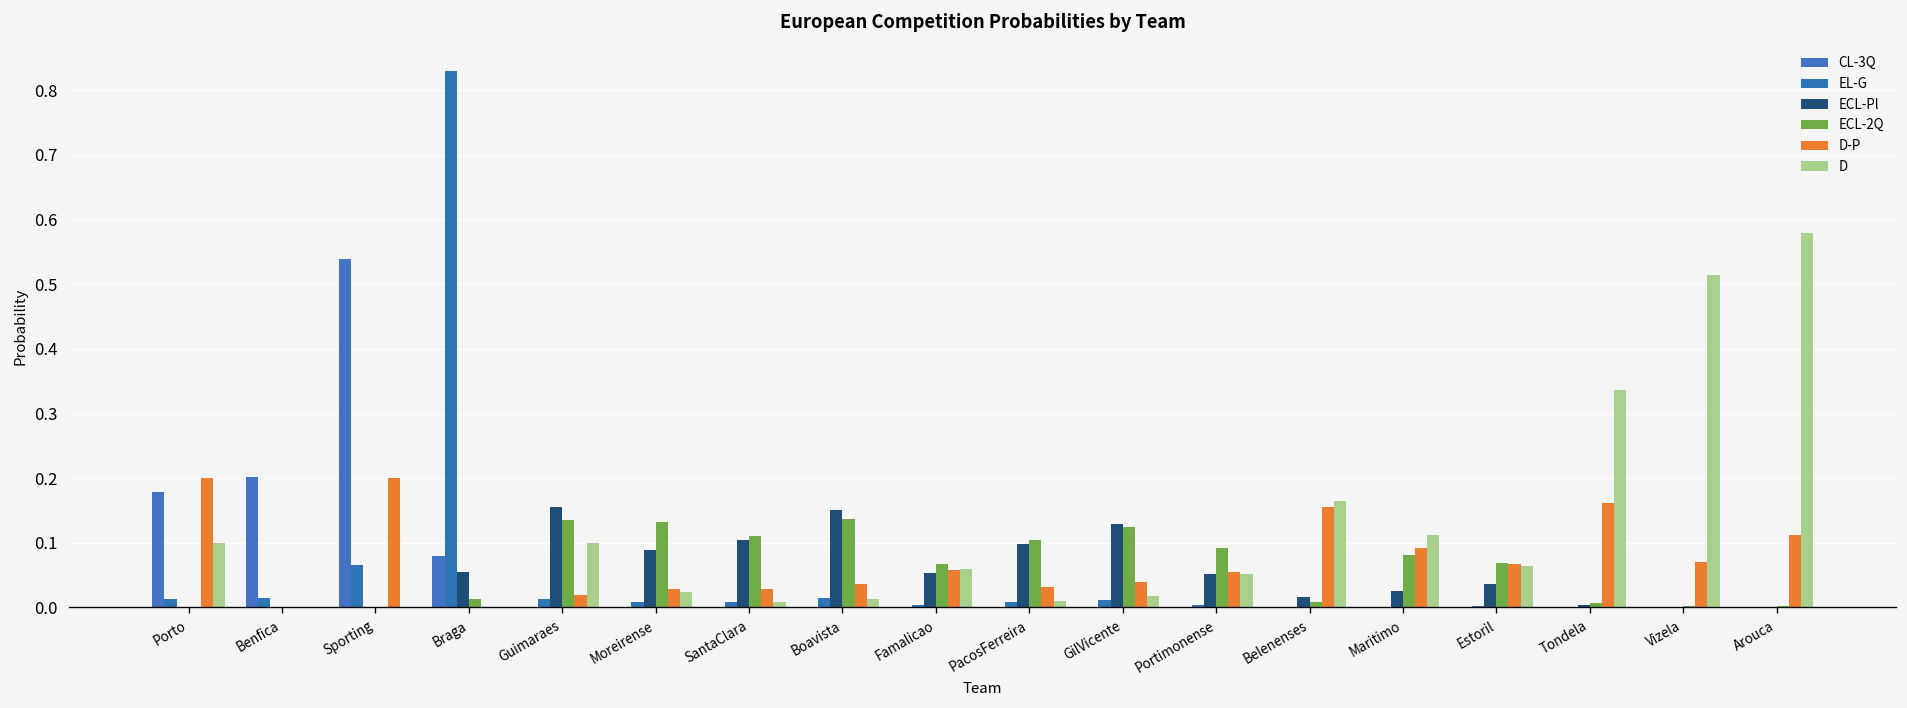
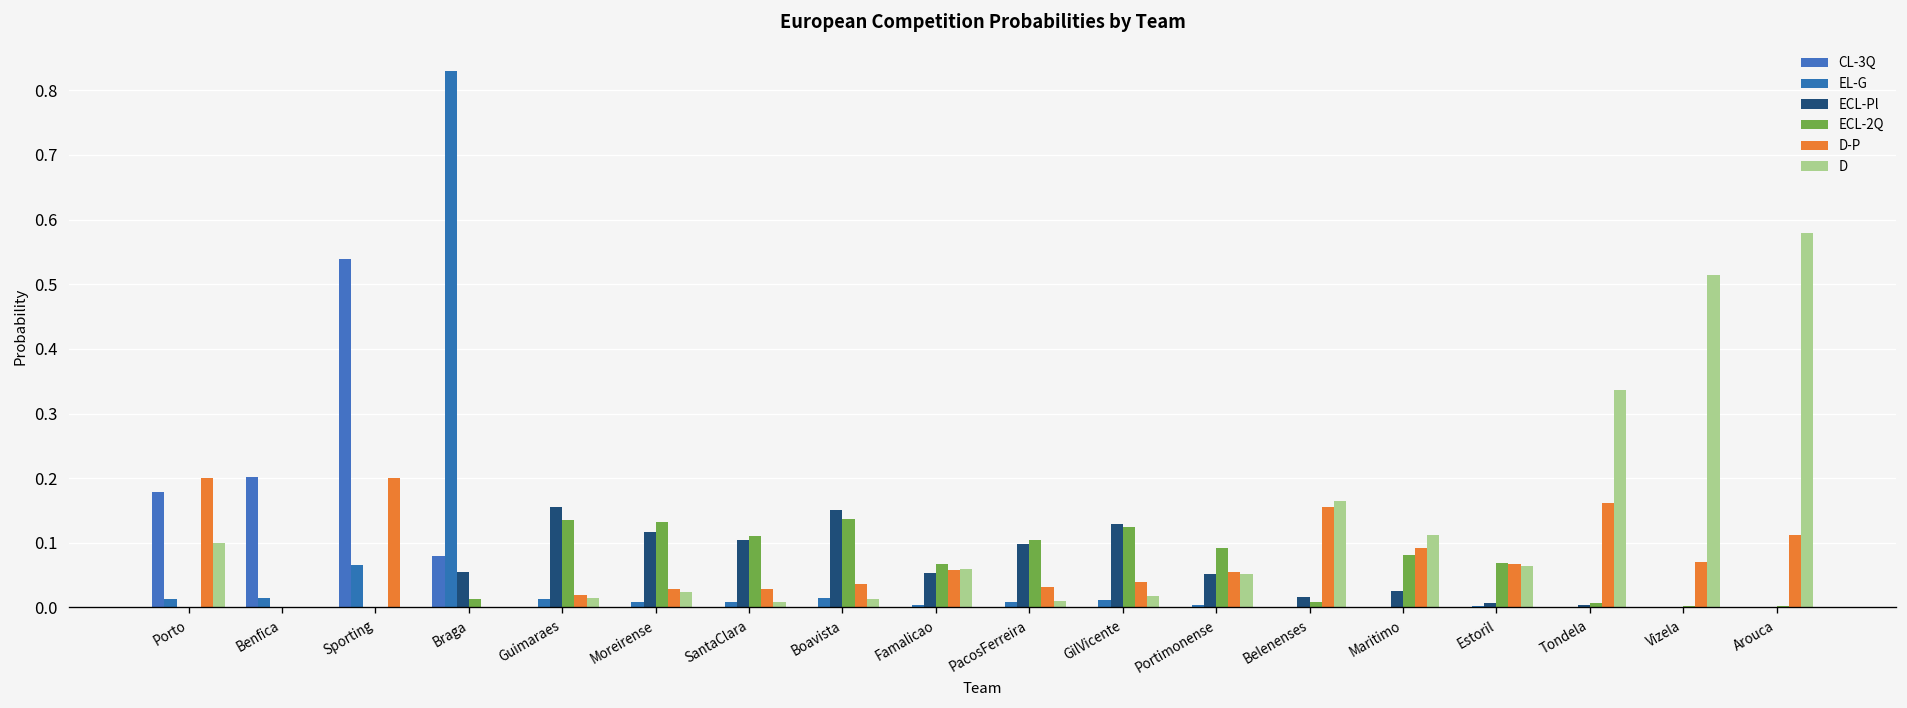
  {
    "ECL-Pl": {
      "Braga": 0.05,
      "Guimaraes": 0.16,
-     "Moreirense": 0.09,
+     "Moreirense": 0.12,
      "SantaClara": 0.11,
      "Boavista": 0.15,
      "Famalicao": 0.05,
      "PacosFerreira": 0.10,
      "GilVicente": 0.13,
      "Portimonense": 0.05,
      "Belenenses": 0.02,
      "Maritimo": 0.03,
-     "Estoril": 0.04
+     "Estoril": 0.01
    },
    "ECL-2Q": {
      "Benfica": 0.00,
      "Braga": 0.01,
      "Guimaraes": 0.14,
      "Moreirense": 0.13,
      "SantaClara": 0.11,
      "Boavista": 0.14,
      "Famalicao": 0.07,
      "PacosFerreira": 0.10,
      "GilVicente": 0.12,
      "Portimonense": 0.09,
      "Belenenses": 0.01,
      "Maritimo": 0.08,
      "Estoril": 0.07,
      "Tondela": 0.01
    },
    "D-P": {
      "Porto": 0.20,
      "Benfica": 0.00,
      "Sporting": 0.20,
      "Guimaraes": 0.02,
      "Moreirense": 0.03,
      "SantaClara": 0.03,
      "Boavista": 0.04,
      "Famalicao": 0.06,
      "PacosFerreira": 0.03,
      "GilVicente": 0.04,
      "Portimonense": 0.05,
      "Belenenses": 0.16,
      "Maritimo": 0.09,
      "Estoril": 0.07,
      "Tondela": 0.16,
      "Vizela": 0.07,
      "Arouca": 0.11
    },
    "D": {
      "Porto": 0.10,
      "Benfica": 0.00,
      "Sporting": 0.00,
      "Braga": 0.00,
-     "Guimaraes": 0.10,
+     "Guimaraes": 0.01,
      "Moreirense": 0.02,
      "SantaClara": 0.01,
      "Boavista": 0.01,
      "Famalicao": 0.06,
      "PacosFerreira": 0.01,
      "GilVicente": 0.02,
      "Portimonense": 0.05,
      "Belenenses": 0.16,
      "Maritimo": 0.11,
      "Estoril": 0.06,
      "Tondela": 0.34,
      "Vizela": 0.51,
      "Arouca": 0.58
    }
  }
